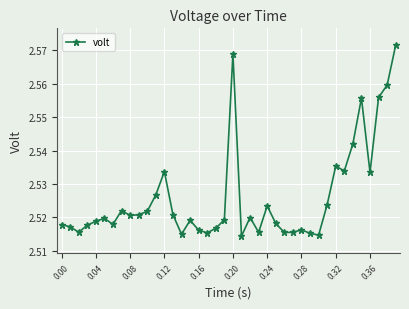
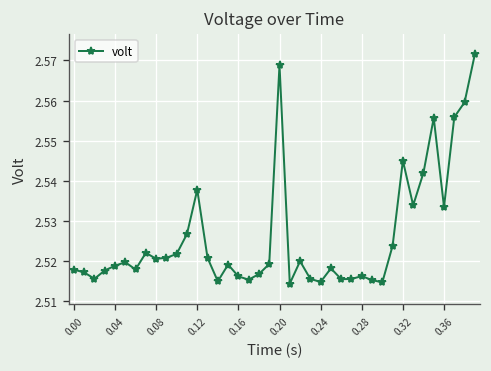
  {
    "0.00": 2.518,
    "0.04": 2.519,
    "0.08": 2.521,
-   "0.12": 2.534,
+   "0.12": 2.538,
    "0.16": 2.516,
    "0.20": 2.569,
-   "0.24": 2.523,
+   "0.24": 2.515,
    "0.28": 2.516,
-   "0.32": 2.535,
+   "0.32": 2.545,
    "0.36": 2.533
  }
